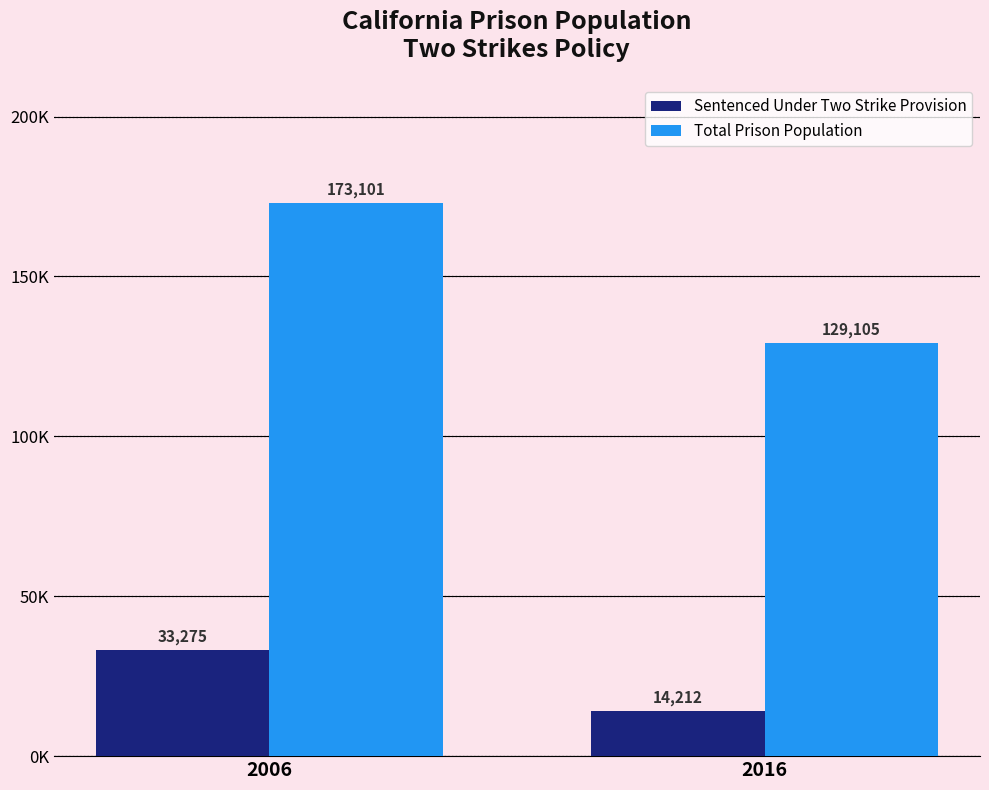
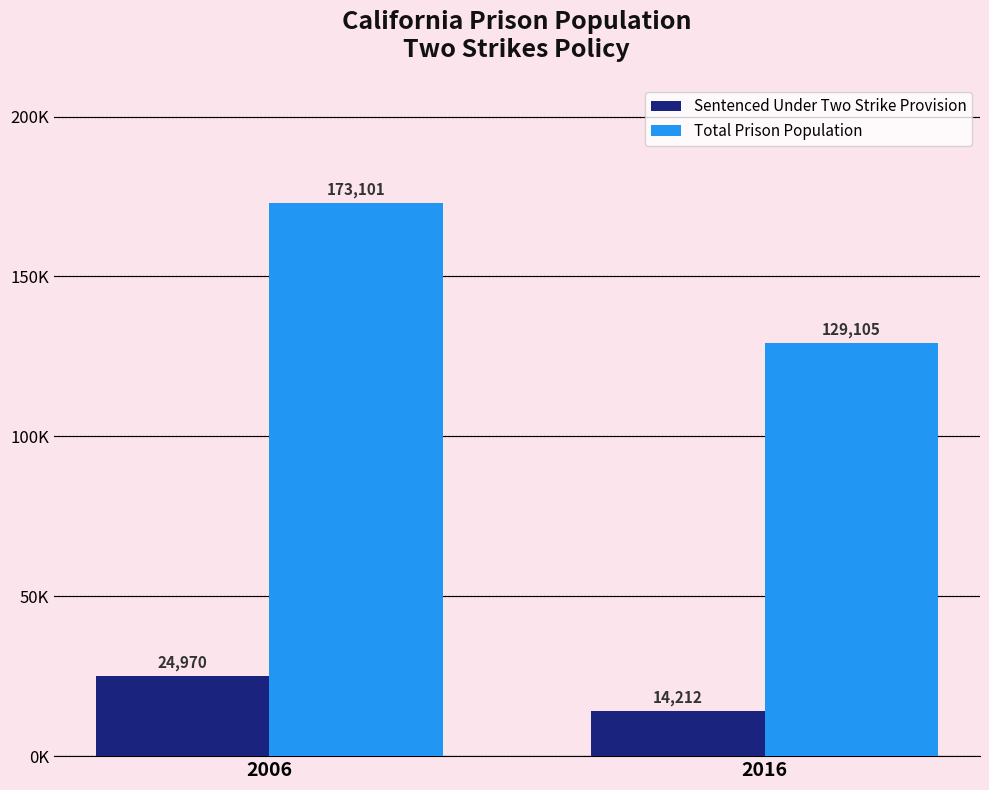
  {
    "Sentenced Under Two Strike Provision": {
-     "2006": "33,275",
+     "2006": "24,970",
      "2016": "14,212"
    },
    "Total Prison Population": {
      "2006": "173,101",
      "2016": "129,105"
    }
  }
